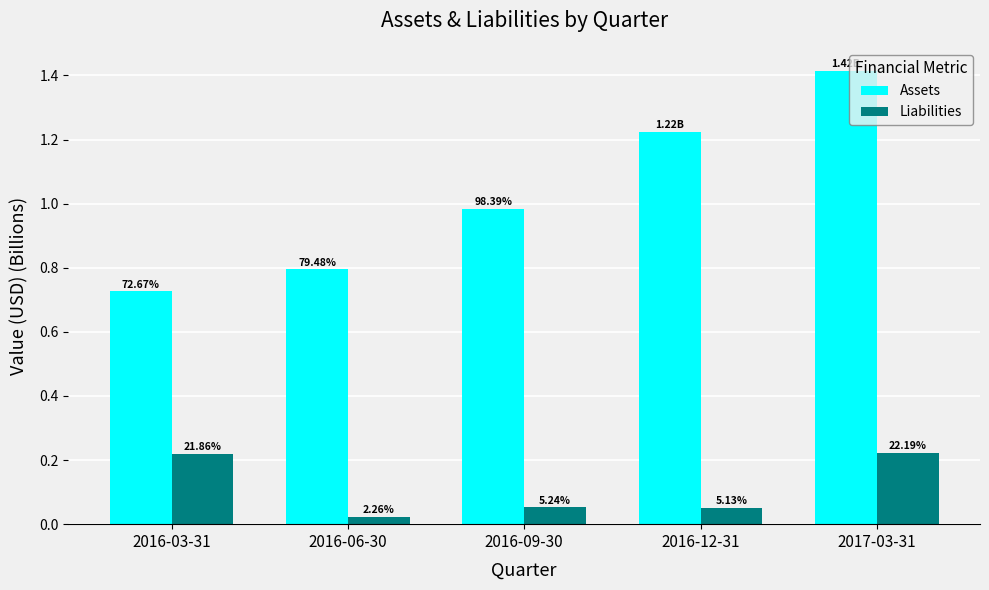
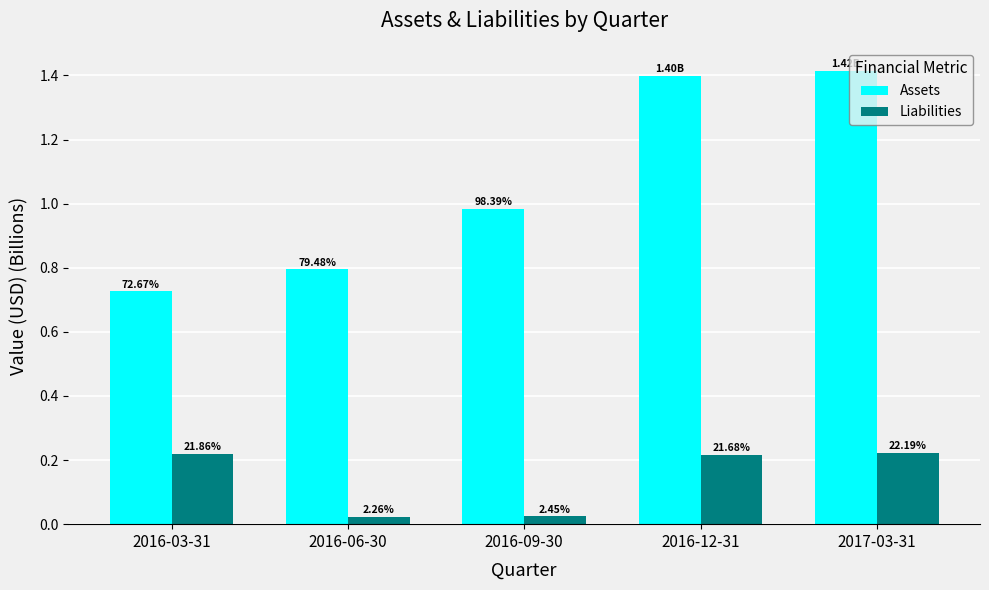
  {
    "Assets": {
      "2016-03-31": "72.67%",
      "2016-06-30": "79.48%",
      "2016-09-30": "98.39%",
-     "2016-12-31": "1.22B"
+     "2016-12-31": "1.40B"
    },
    "Liabilities": {
      "2016-03-31": "21.86%",
      "2016-06-30": "2.26%",
-     "2016-09-30": "5.24%",
-     "2016-12-31": "5.13%",
+     "2016-09-30": "2.45%",
+     "2016-12-31": "21.68%",
      "2017-03-31": "22.19%"
    }
  }
